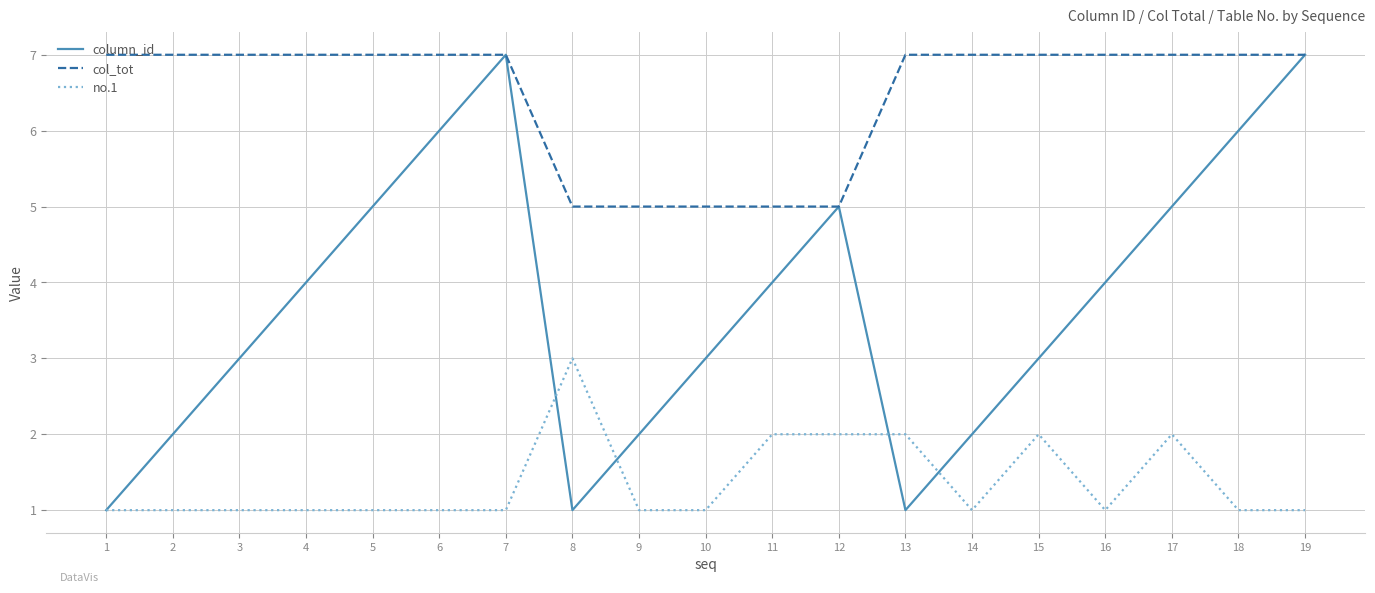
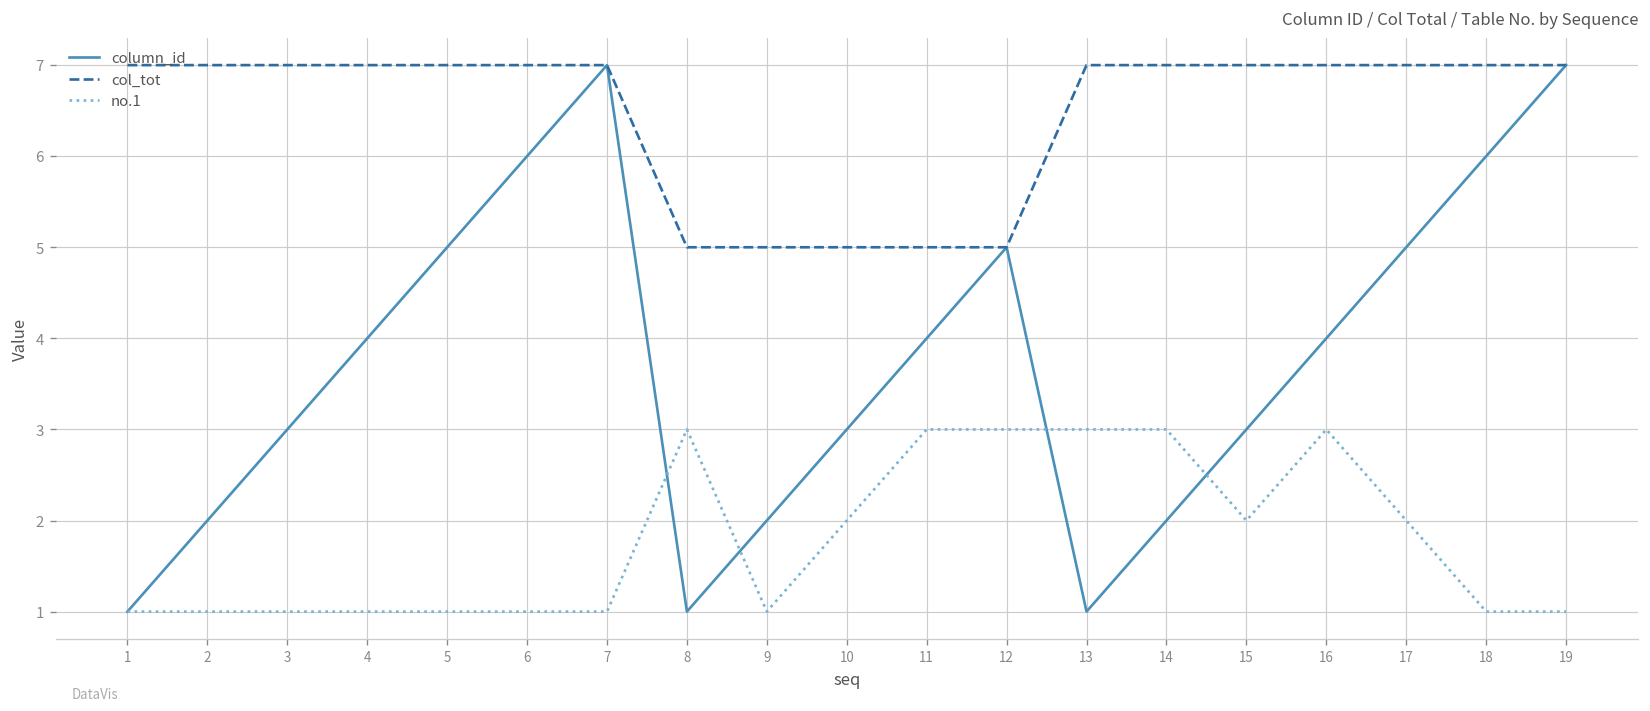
  {
    "no.1": {
      "2": 1,
      "3": 1,
      "4": 1,
      "5": 1,
      "6": 1,
      "7": 1,
      "8": 3,
      "9": 1,
-     "10": 1,
-     "11": 2,
-     "12": 2,
-     "13": 2,
-     "14": 1,
+     "10": 2,
+     "11": 3,
+     "12": 3,
+     "13": 3,
+     "14": 3,
      "15": 2,
-     "16": 1,
+     "16": 3,
      "17": 2,
      "18": 1,
      "19": 1
    }
  }
